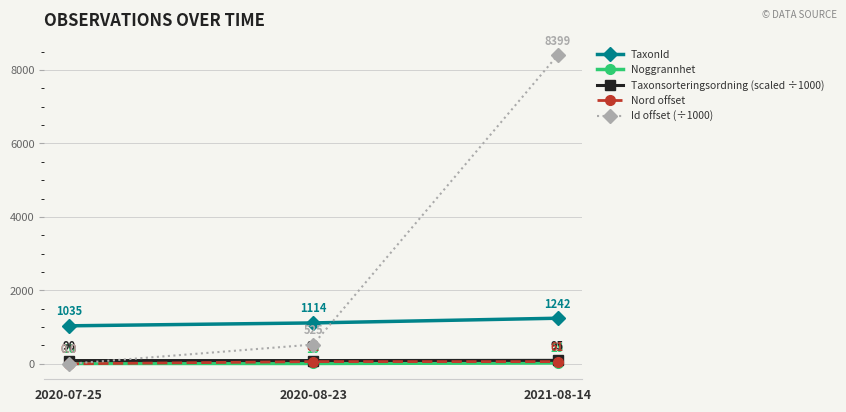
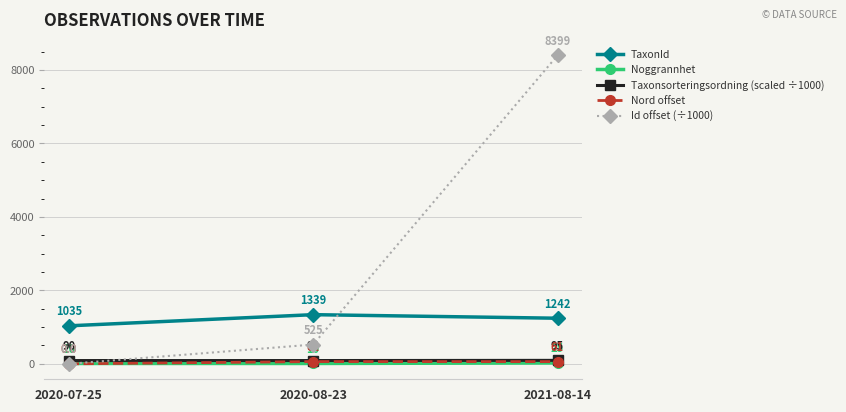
  {
    "TaxonId": {
      "2020-07-25": 1035,
-     "2020-08-23": 1114,
+     "2020-08-23": 1339,
      "2021-08-14": 1242
    },
    "Id offset (÷1000)": {
      "2020-08-23": 525,
      "2021-08-14": 8399
    }
  }
